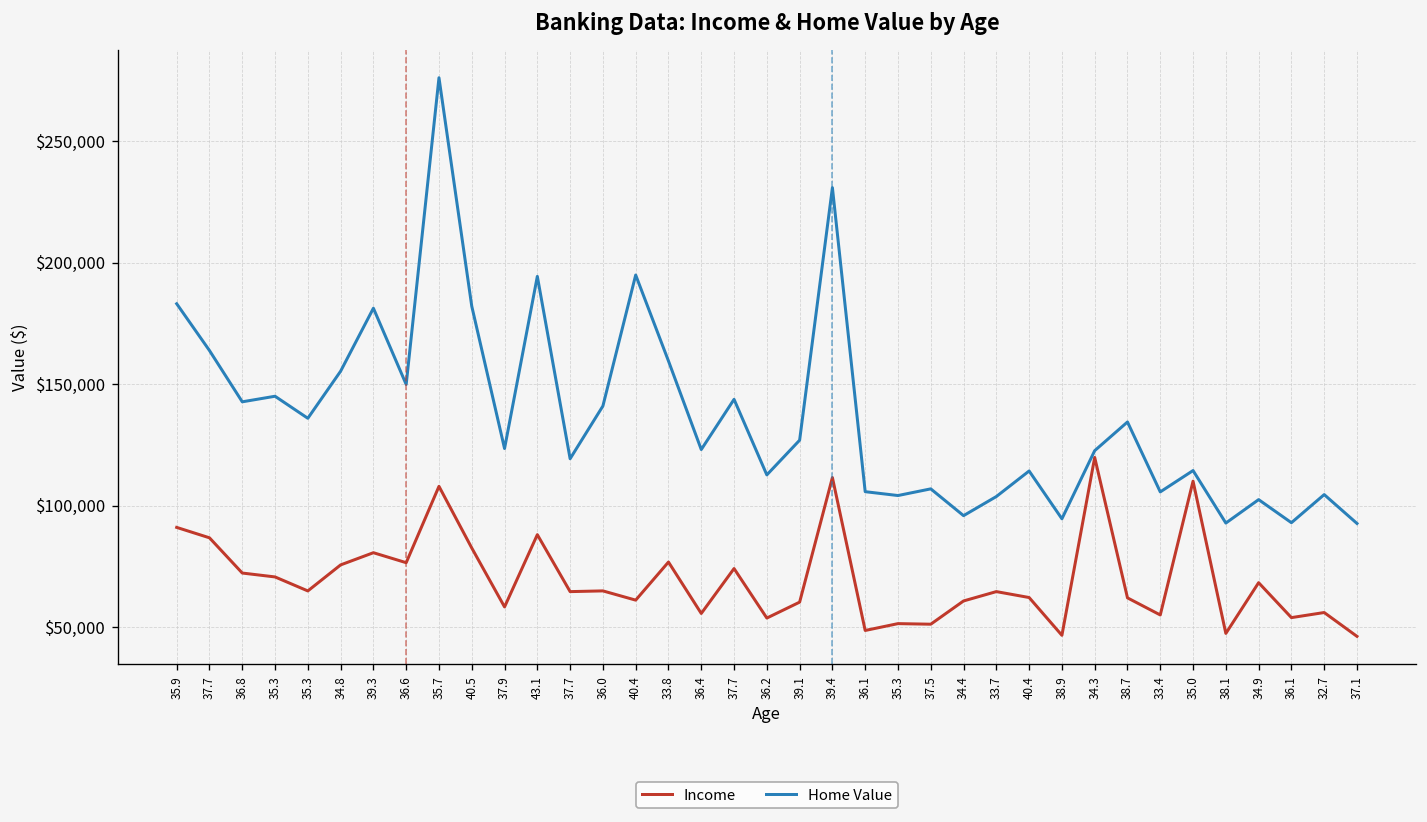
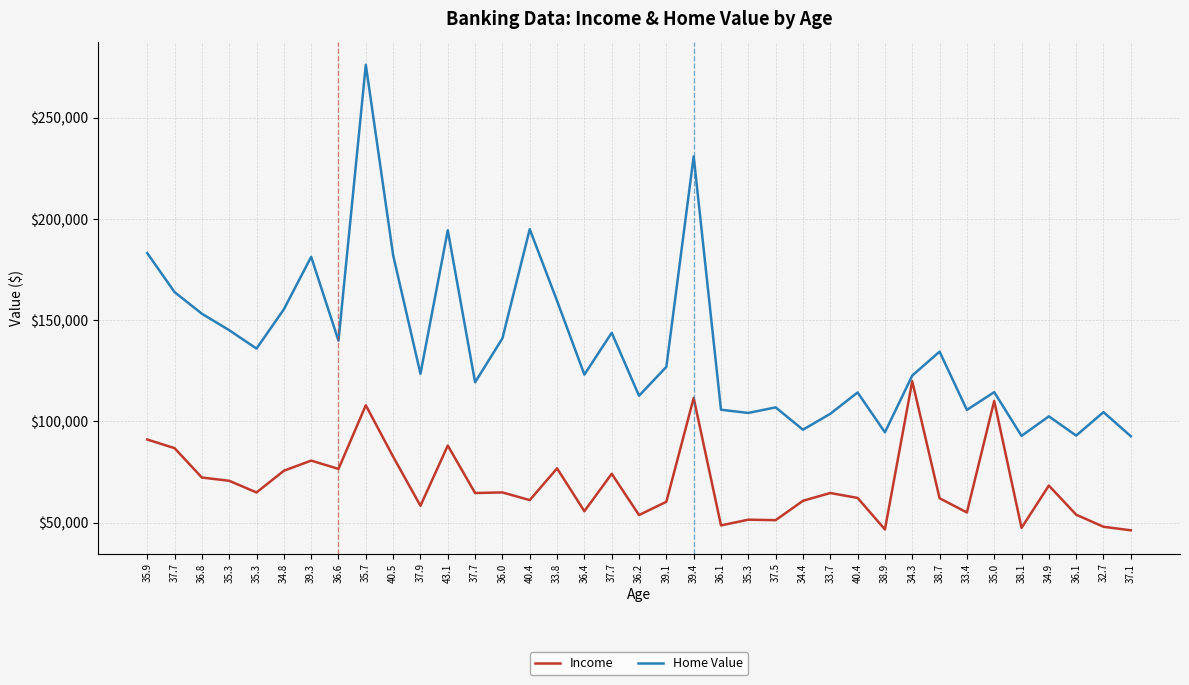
  {
    "Income": {
      "35.9": "$91,000",
      "36.8": "$72,000",
      "34.8": "$76,000",
      "39.3": "$81,000",
      "36.6": "$77,000",
      "35.7": "$108,000",
      "40.5": "$83,000",
      "37.9": "$58,000",
      "43.1": "$88,000",
      "36.0": "$65,000",
      "33.8": "$77,000",
      "36.4": "$56,000",
      "36.2": "$54,000",
      "39.1": "$60,000",
      "39.4": "$112,000",
      "37.5": "$51,000",
      "34.4": "$61,000",
      "33.7": "$65,000",
      "38.9": "$47,000",
      "34.3": "$120,000",
      "38.7": "$62,000",
      "33.4": "$55,000",
      "35.0": "$110,000",
      "38.1": "$47,000",
      "34.9": "$68,000",
-     "32.7": "$56,000",
+     "32.7": "$48,000",
      "37.1": "$46,000"
    },
    "Home Value": {
      "35.9": "$183,000",
-     "36.8": "$143,000",
+     "36.8": "$153,000",
      "34.8": "$155,000",
      "39.3": "$181,000",
-     "36.6": "$150,000",
+     "36.6": "$140,000",
      "35.7": "$276,000",
      "40.5": "$182,000",
      "37.9": "$124,000",
      "43.1": "$194,000",
      "36.0": "$141,000",
      "33.8": "$160,000",
      "36.4": "$123,000",
      "36.2": "$113,000",
      "39.1": "$127,000",
      "39.4": "$231,000",
      "37.5": "$107,000",
      "34.4": "$96,000",
      "33.7": "$104,000",
      "38.9": "$95,000",
      "34.3": "$123,000",
      "38.7": "$134,000",
      "33.4": "$106,000",
      "35.0": "$114,000",
      "38.1": "$93,000",
      "34.9": "$102,000",
      "32.7": "$105,000",
      "37.1": "$93,000"
    }
  }
